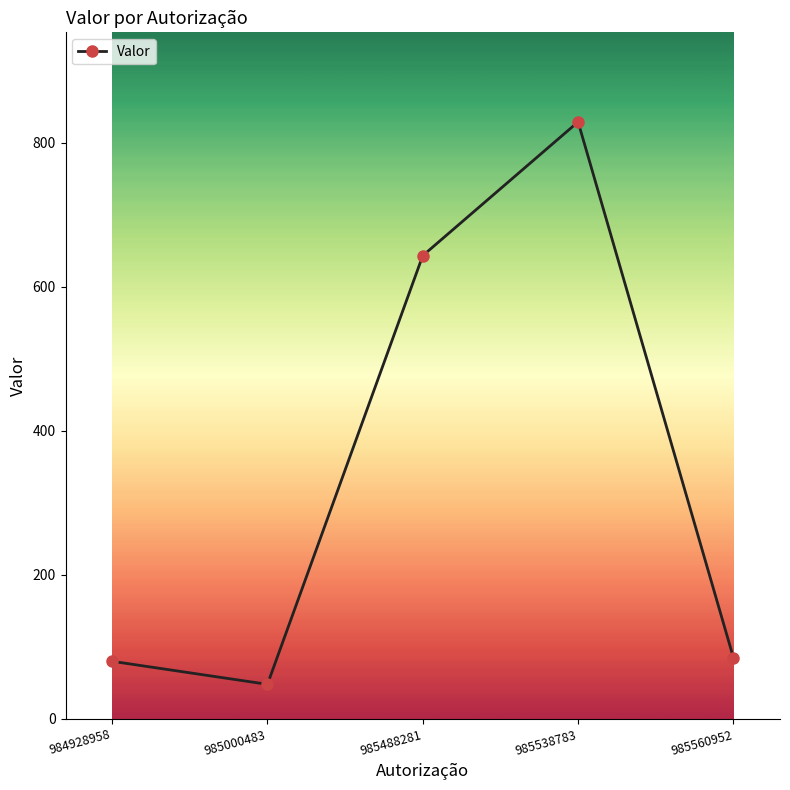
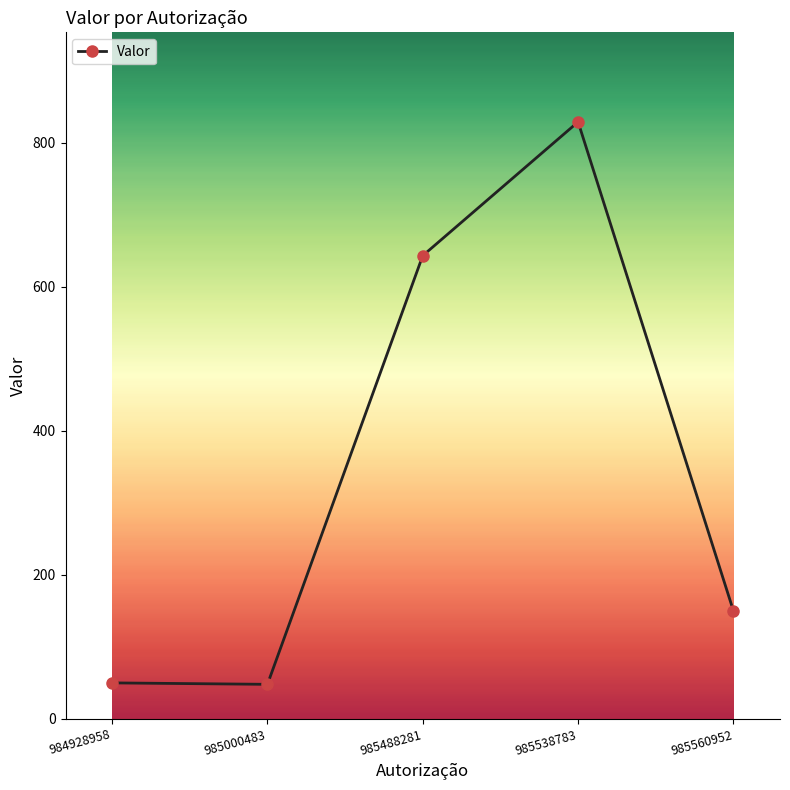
  {
-   "984928958": 80,
+   "984928958": 50,
    "985000483": 50,
    "985488281": 640,
    "985538783": 830,
-   "985560952": 90
+   "985560952": 150
  }
